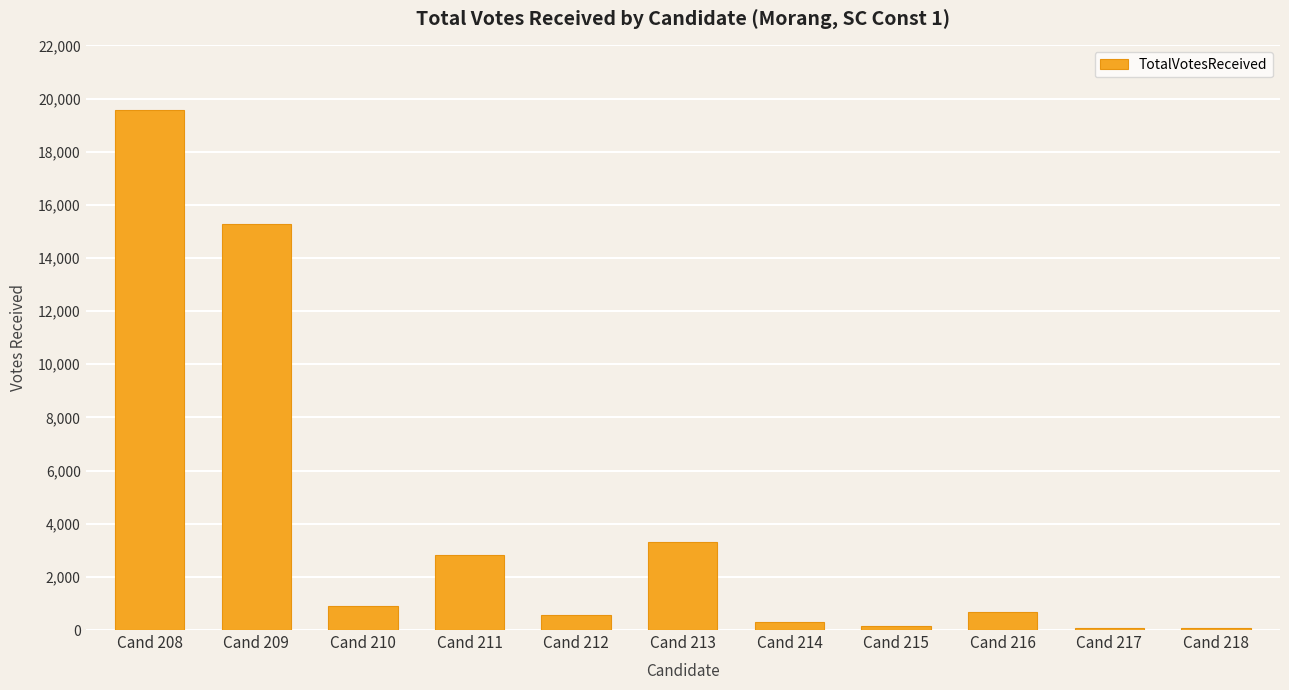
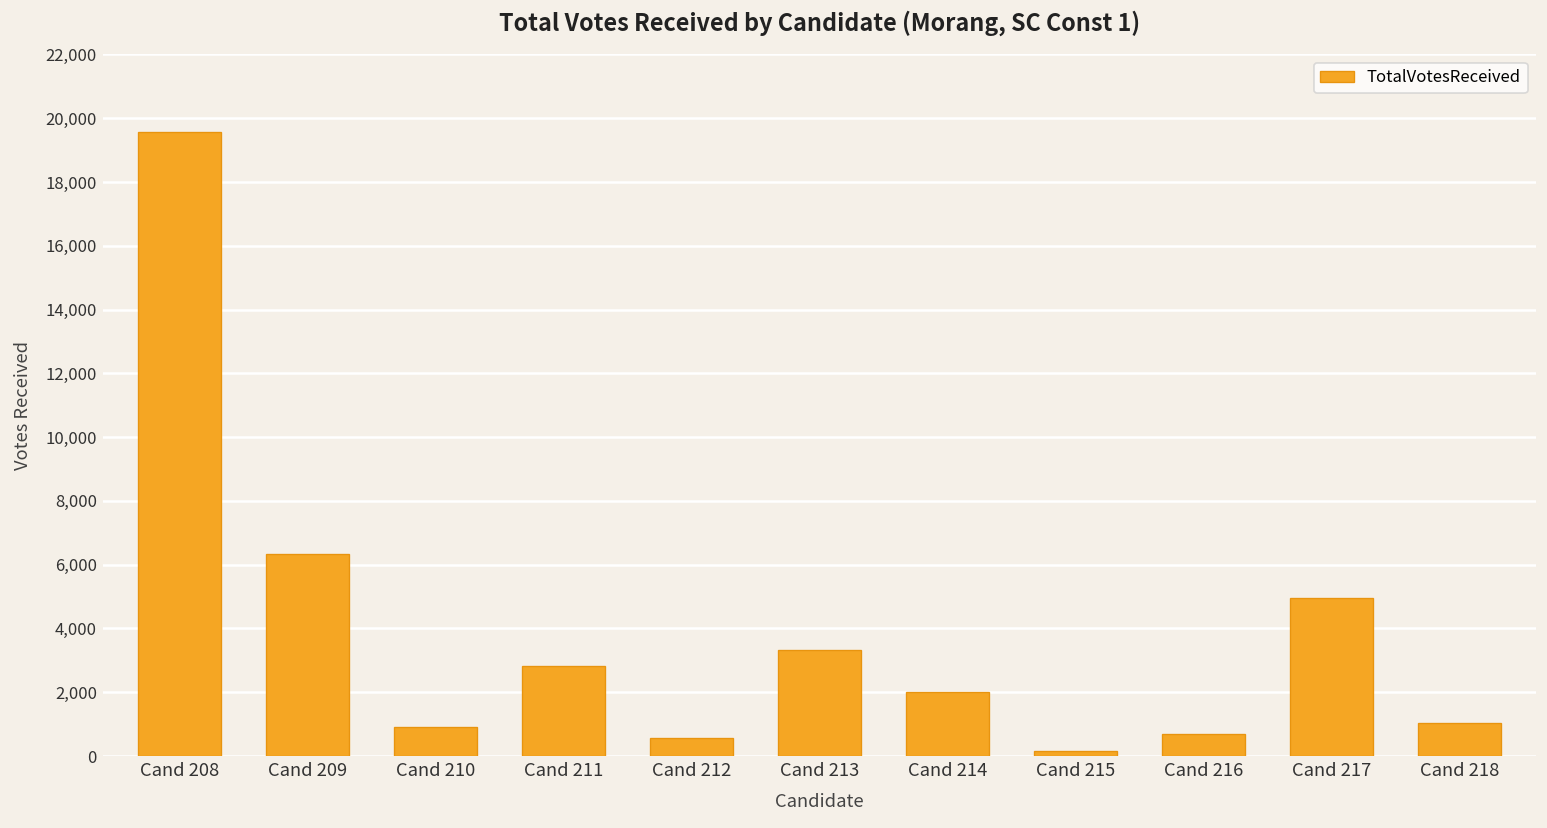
  {
    "Cand 208": "19,600",
-   "Cand 209": "15,300",
+   "Cand 209": "6,300",
    "Cand 210": "900",
    "Cand 211": "2,800",
    "Cand 212": "600",
    "Cand 213": "3,300",
-   "Cand 214": "300",
+   "Cand 214": "2,000",
    "Cand 215": "100",
    "Cand 216": "700",
-   "Cand 217": "100",
-   "Cand 218": "100"
+   "Cand 217": "5,000",
+   "Cand 218": "1,000"
  }
